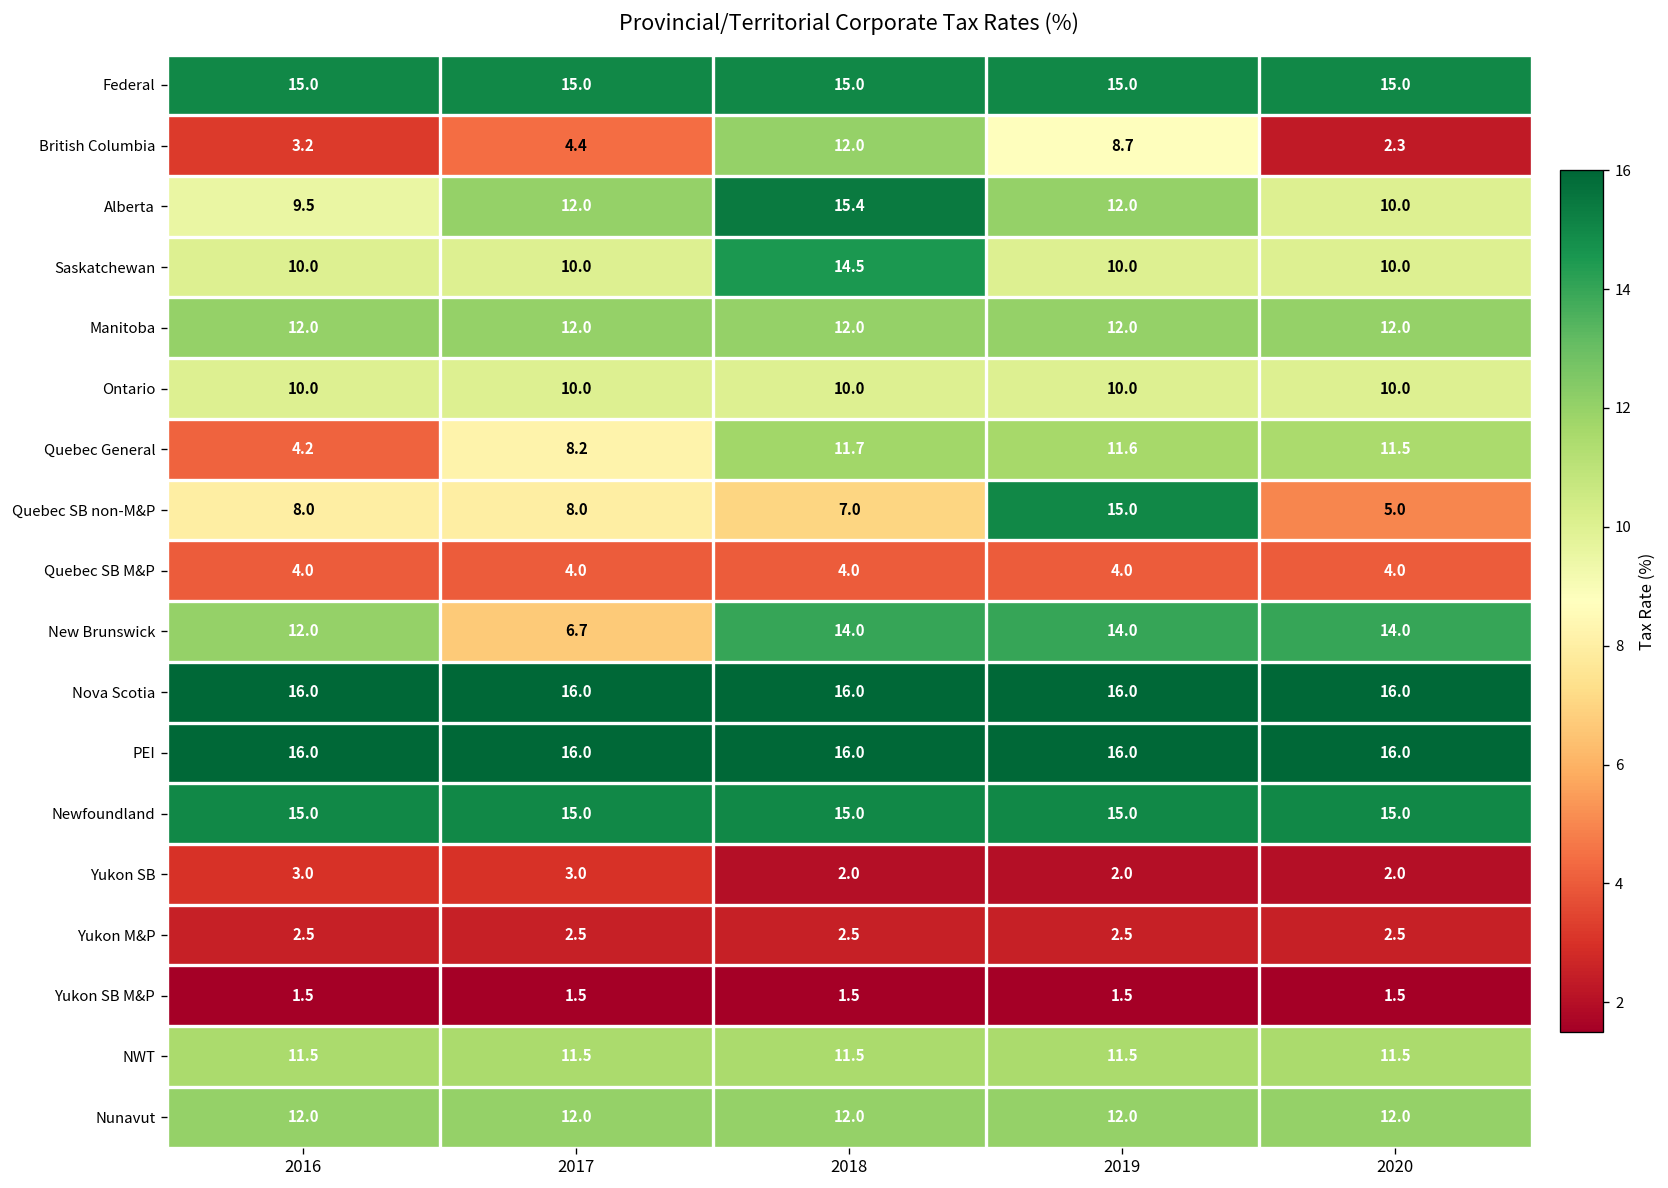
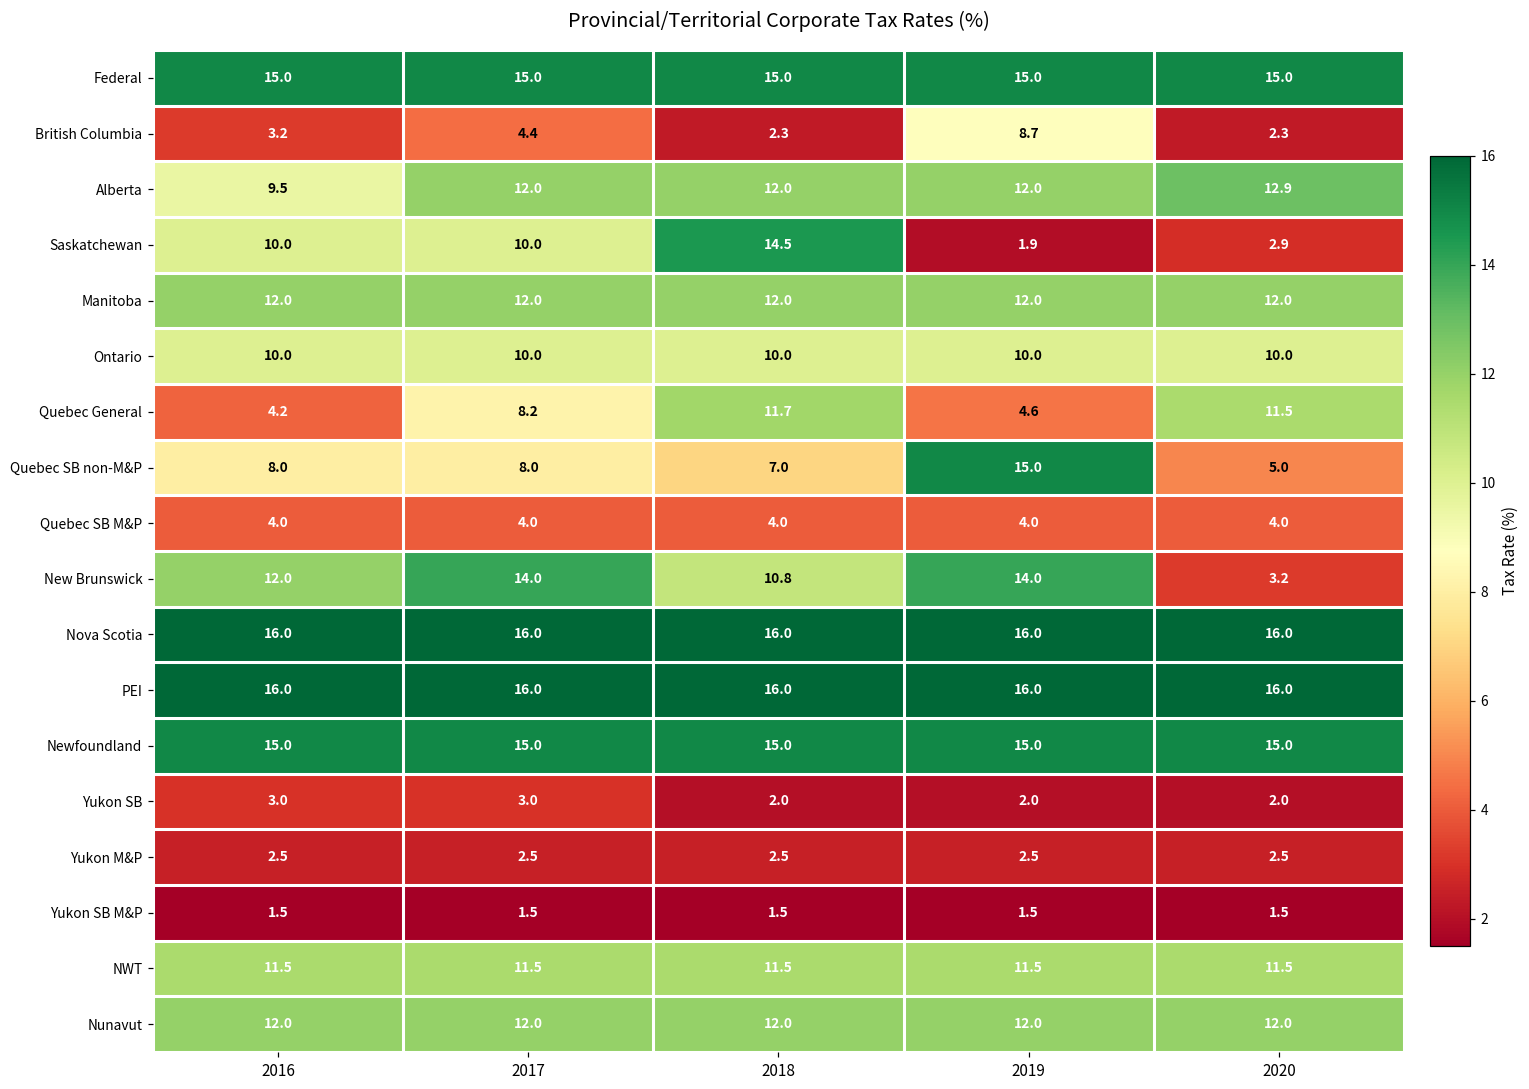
  {
    "Federal": {
      "2016": 15.0,
      "2017": 15.0,
      "2018": 15.0,
      "2019": 15.0,
      "2020": 15.0
    },
    "British Columbia": {
      "2016": 3.2,
      "2017": 4.4,
-     "2018": 12.0,
+     "2018": 2.3,
      "2019": 8.7,
      "2020": 2.3
    },
    "Alberta": {
      "2016": 9.5,
      "2017": 12.0,
-     "2018": 15.4,
+     "2018": 12.0,
      "2019": 12.0,
-     "2020": 10.0
+     "2020": 12.9
    },
    "Saskatchewan": {
      "2016": 10.0,
      "2017": 10.0,
      "2018": 14.5,
-     "2019": 10.0,
-     "2020": 10.0
+     "2019": 1.9,
+     "2020": 2.9
    },
    "Manitoba": {
      "2016": 12.0,
      "2017": 12.0,
      "2018": 12.0,
      "2019": 12.0,
      "2020": 12.0
    },
    "Ontario": {
      "2016": 10.0,
      "2017": 10.0,
      "2018": 10.0,
      "2019": 10.0,
      "2020": 10.0
    },
    "Quebec General": {
      "2016": 4.2,
      "2017": 8.2,
      "2018": 11.7,
-     "2019": 11.6,
+     "2019": 4.6,
      "2020": 11.5
    },
    "Quebec SB non-M&P": {
      "2016": 8.0,
      "2017": 8.0,
      "2018": 7.0,
      "2019": 15.0,
      "2020": 5.0
    },
    "Quebec SB M&P": {
      "2016": 4.0,
      "2017": 4.0,
      "2018": 4.0,
      "2019": 4.0,
      "2020": 4.0
    },
    "New Brunswick": {
      "2016": 12.0,
-     "2017": 6.7,
-     "2018": 14.0,
+     "2017": 14.0,
+     "2018": 10.8,
      "2019": 14.0,
-     "2020": 14.0
+     "2020": 3.2
    },
    "Nova Scotia": {
      "2016": 16.0,
      "2017": 16.0,
      "2018": 16.0,
      "2019": 16.0,
      "2020": 16.0
    },
    "PEI": {
      "2016": 16.0,
      "2017": 16.0,
      "2018": 16.0,
      "2019": 16.0,
      "2020": 16.0
    },
    "Newfoundland": {
      "2016": 15.0,
      "2017": 15.0,
      "2018": 15.0,
      "2019": 15.0,
      "2020": 15.0
    },
    "Yukon SB": {
      "2016": 3.0,
      "2017": 3.0,
      "2018": 2.0,
      "2019": 2.0,
      "2020": 2.0
    },
    "Yukon M&P": {
      "2016": 2.5,
      "2017": 2.5,
      "2018": 2.5,
      "2019": 2.5,
      "2020": 2.5
    },
    "Yukon SB M&P": {
      "2016": 1.5,
      "2017": 1.5,
      "2018": 1.5,
      "2019": 1.5,
      "2020": 1.5
    },
    "NWT": {
      "2016": 11.5,
      "2017": 11.5,
      "2018": 11.5,
      "2019": 11.5,
      "2020": 11.5
    },
    "Nunavut": {
      "2016": 12.0,
      "2017": 12.0,
      "2018": 12.0,
      "2019": 12.0,
      "2020": 12.0
    }
  }
